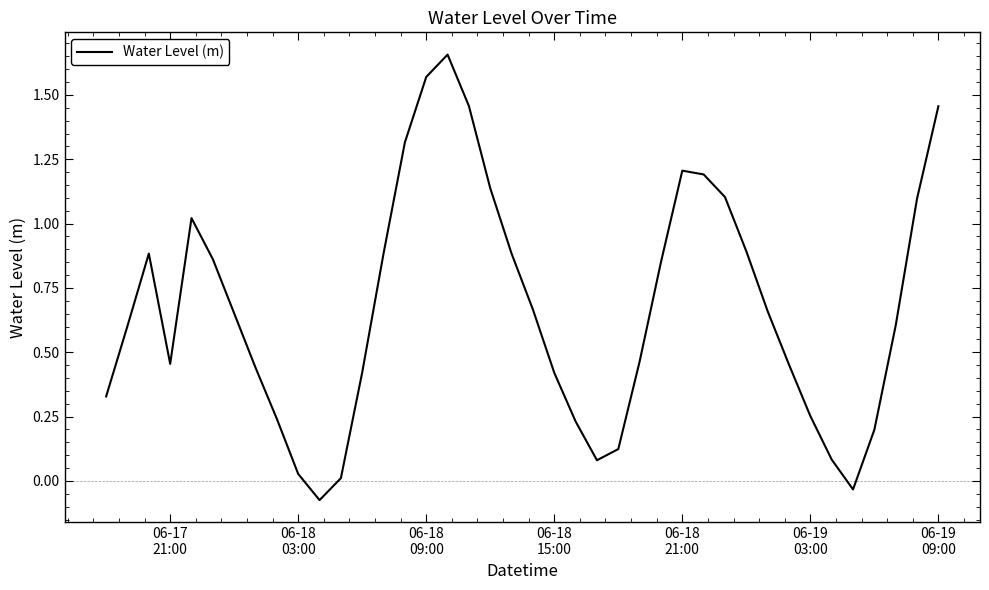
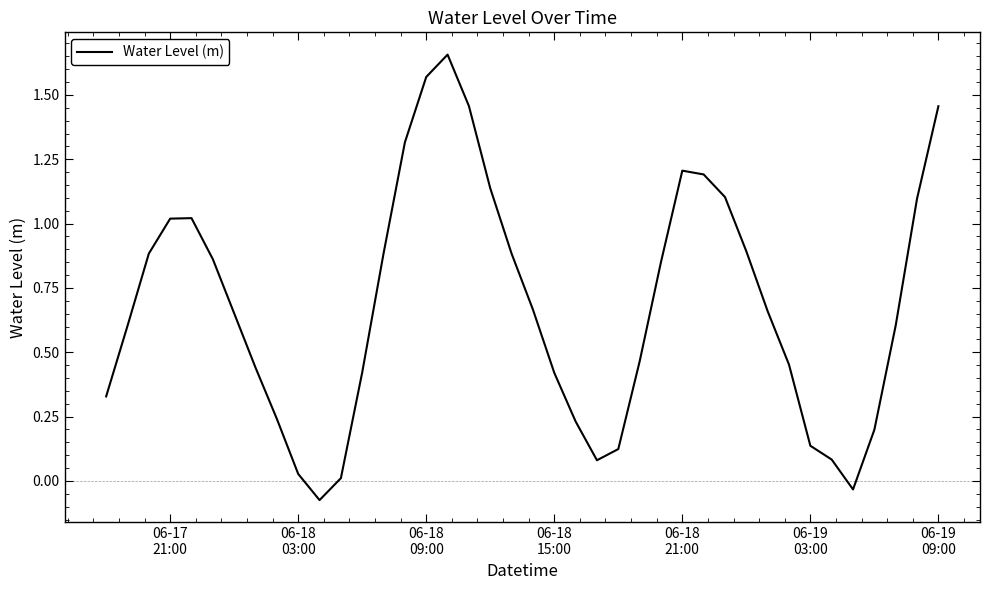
  {
-   "06-17 21:00": 0.46,
+   "06-17 21:00": 1.02,
    "06-18 03:00": 0.03,
    "06-18 09:00": 1.57,
    "06-18 15:00": 0.42,
    "06-18 21:00": 1.21,
-   "06-19 03:00": 0.25,
+   "06-19 03:00": 0.14,
    "06-19 09:00": 1.46
  }
